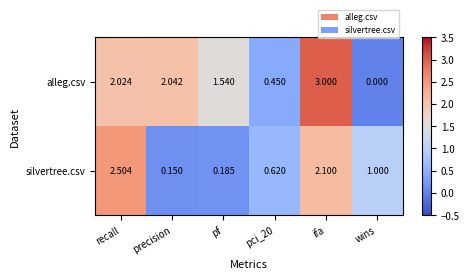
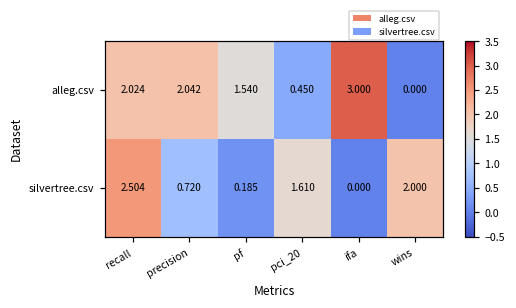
  {
    "alleg.csv": {
      "recall": 2.024,
      "precision": 2.042,
      "pf": 1.540,
      "pci_20": 0.450,
      "ifa": 3.000,
      "wins": 0.000
    },
    "silvertree.csv": {
      "recall": 2.504,
-     "precision": 0.150,
+     "precision": 0.720,
      "pf": 0.185,
-     "pci_20": 0.620,
-     "ifa": 2.100,
-     "wins": 1.000
+     "pci_20": 1.610,
+     "ifa": 0.000,
+     "wins": 2.000
    }
  }
